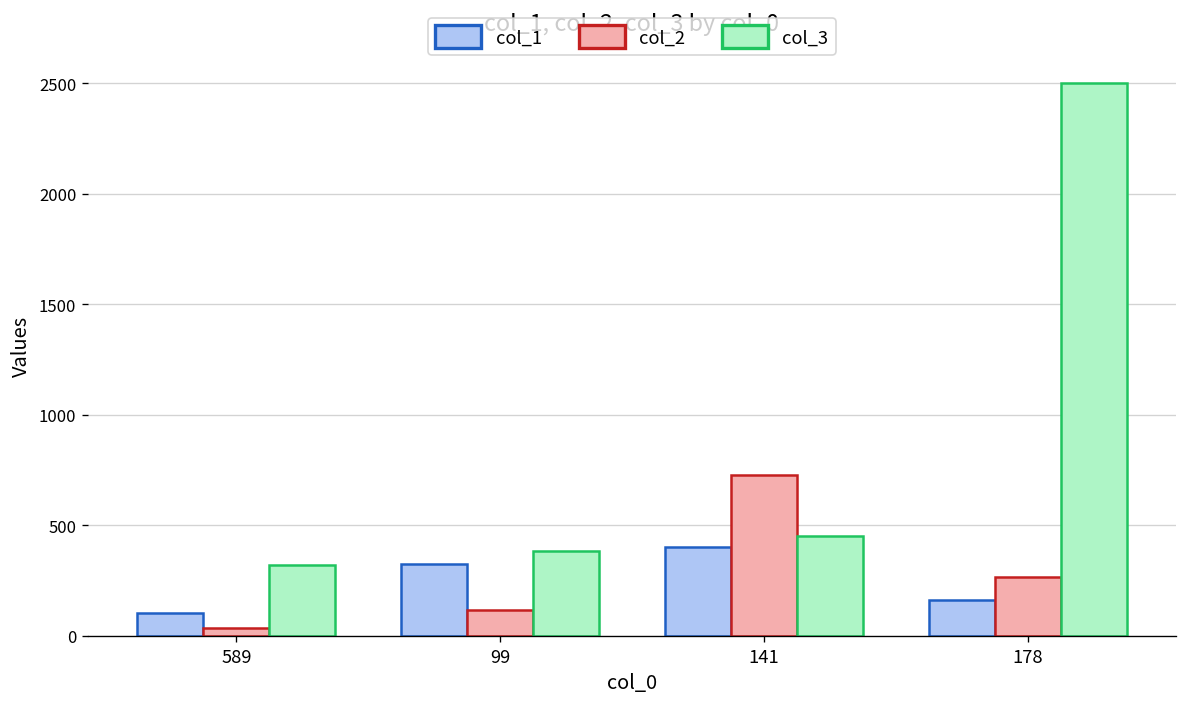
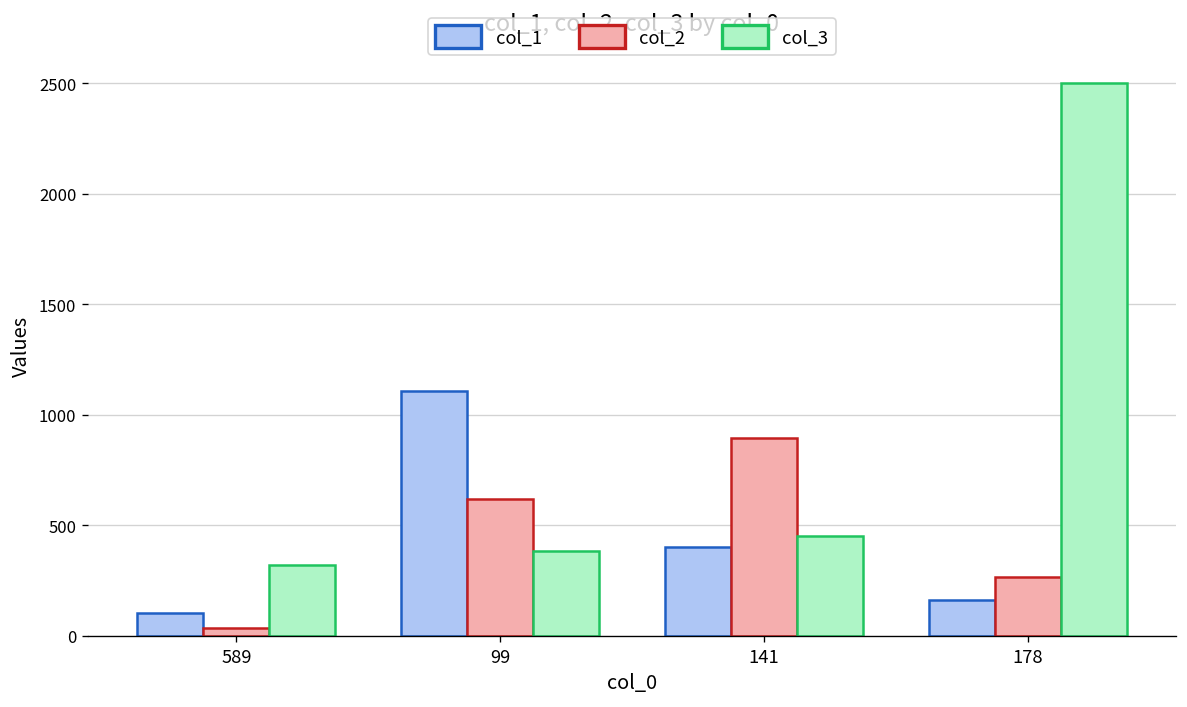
  {
    "col_1": {
      "589": 100,
-     "99": 330,
+     "99": 1110,
      "141": 400,
      "178": 160
    },
    "col_2": {
      "589": 40,
-     "99": 120,
-     "141": 730,
+     "99": 620,
+     "141": 890,
      "178": 260
    },
    "col_3": {
      "589": 320,
      "99": 390,
      "141": 450,
      "178": 2500
    }
  }
